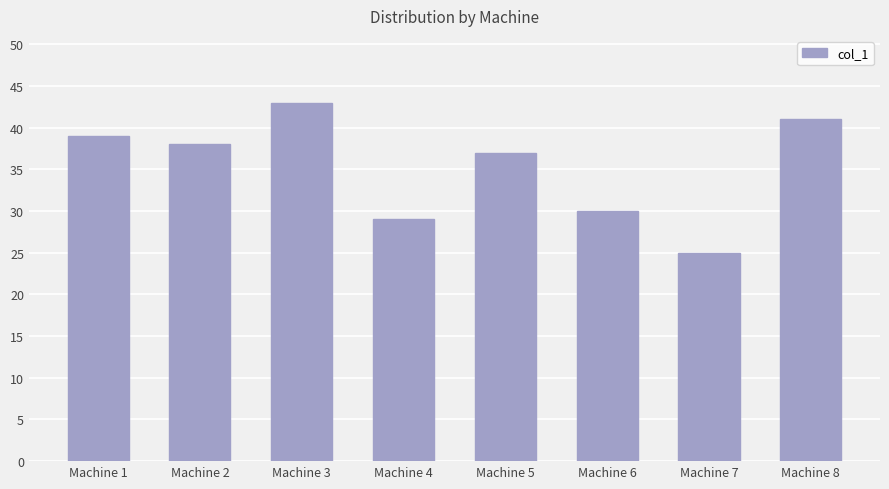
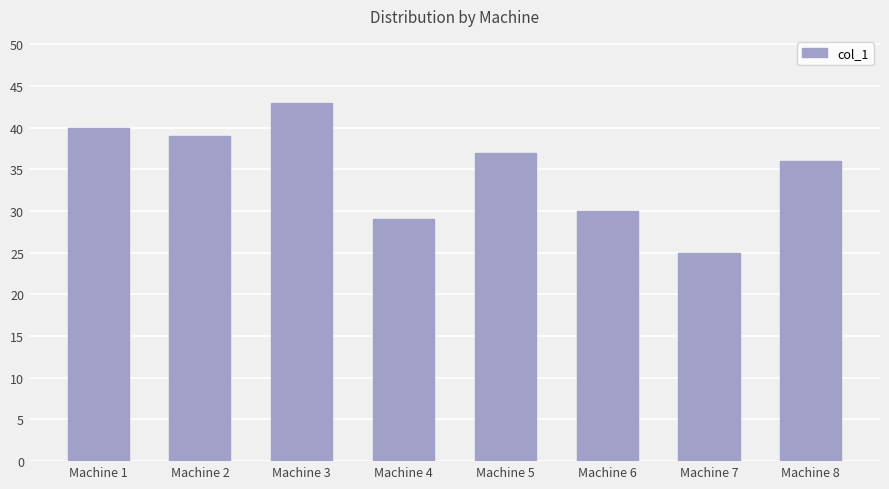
  {
-   "Machine 1": 39,
-   "Machine 2": 38,
+   "Machine 1": 40,
+   "Machine 2": 39,
    "Machine 3": 43,
    "Machine 4": 29,
    "Machine 5": 37,
    "Machine 6": 30,
    "Machine 7": 25,
-   "Machine 8": 41
+   "Machine 8": 36
  }
